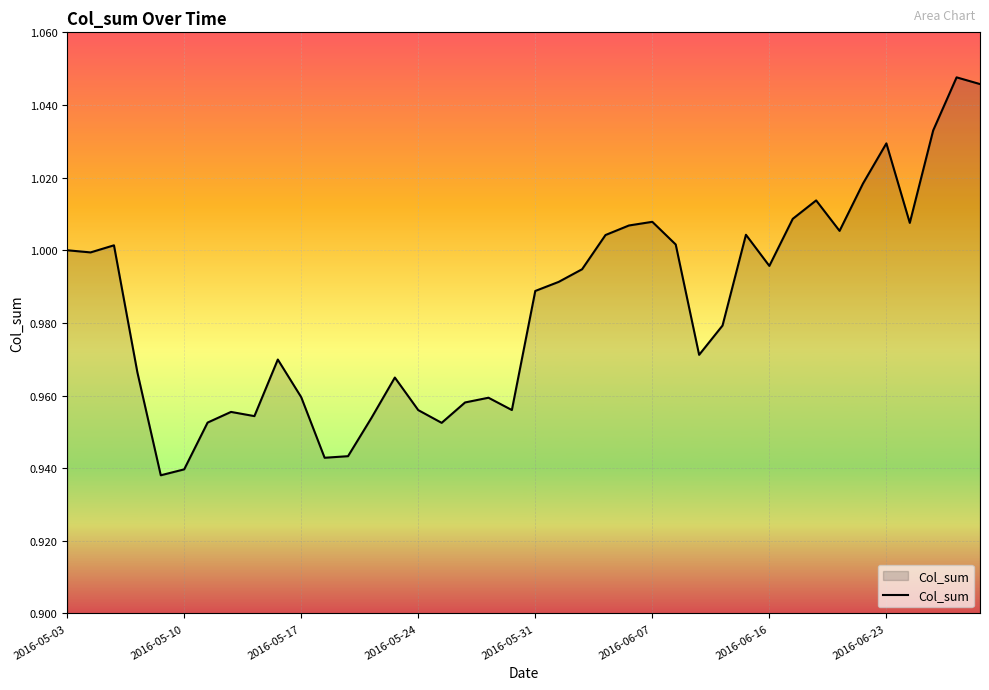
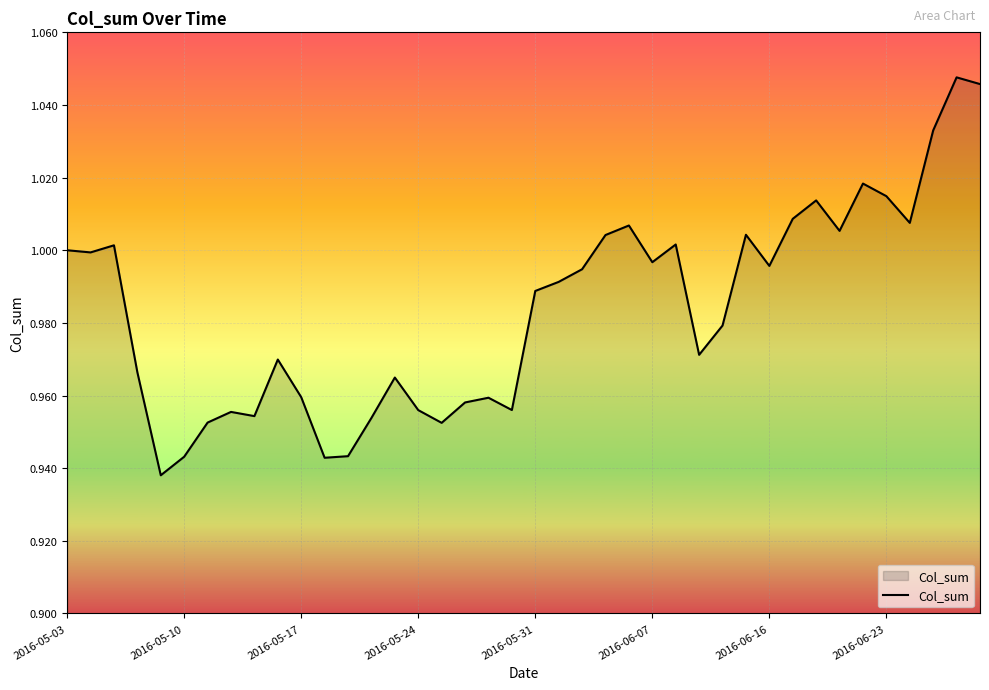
  {
    "2016-05-03": 1.000,
-   "2016-05-10": 0.940,
+   "2016-05-10": 0.943,
    "2016-05-17": 0.960,
    "2016-05-24": 0.956,
    "2016-05-31": 0.989,
-   "2016-06-07": 1.008,
+   "2016-06-07": 0.997,
    "2016-06-16": 0.996,
-   "2016-06-23": 1.029
+   "2016-06-23": 1.015
  }
